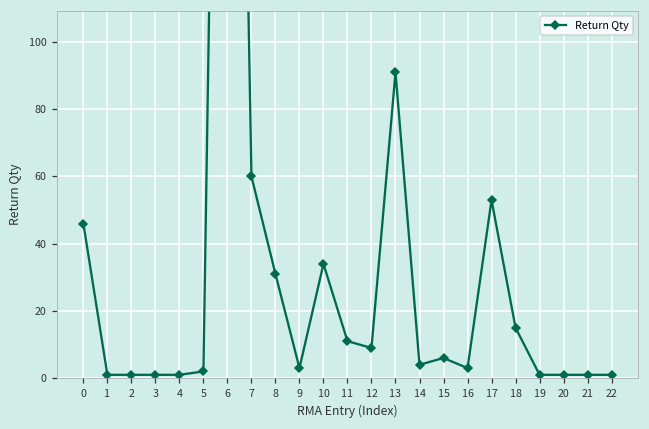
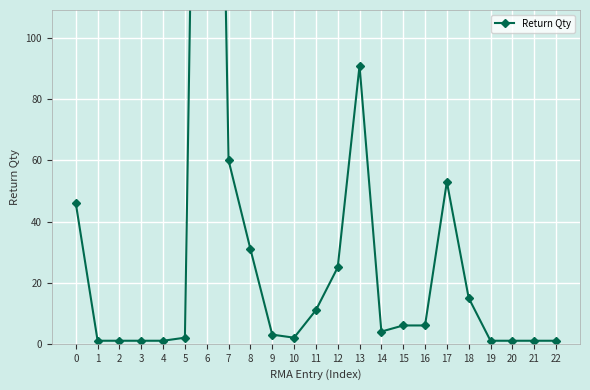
  {
    "0": 46,
    "1": 1,
    "2": 1,
    "3": 1,
    "4": 1,
    "5": 2,
    "7": 60,
    "8": 31,
    "9": 3,
-   "10": 34,
+   "10": 2,
    "11": 11,
-   "12": 9,
+   "12": 25,
    "13": 91,
    "14": 4,
    "15": 6,
-   "16": 3,
+   "16": 6,
    "17": 53,
    "18": 15,
    "19": 1,
    "20": 1,
    "21": 1,
    "22": 1
  }
